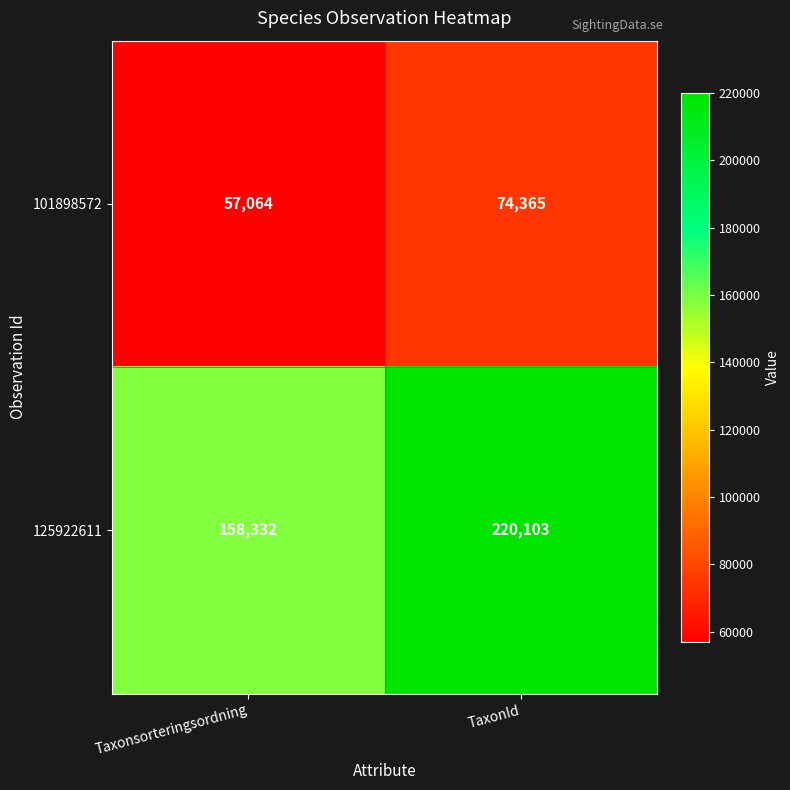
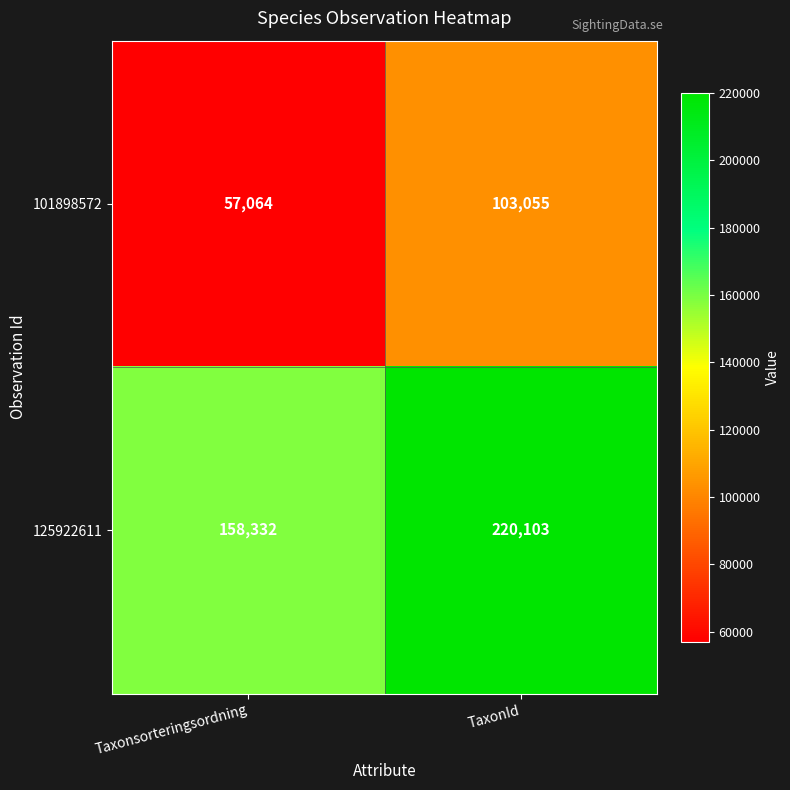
  {
    "101898572": {
      "Taxonsorteringsordning": "57,064",
-     "TaxonId": "74,365"
+     "TaxonId": "103,055"
    },
    "125922611": {
      "Taxonsorteringsordning": "158,332",
      "TaxonId": "220,103"
    }
  }
